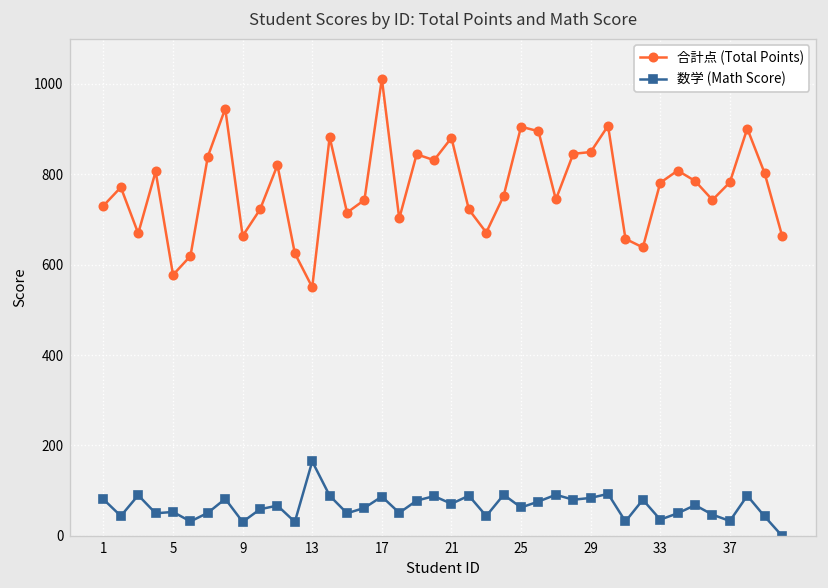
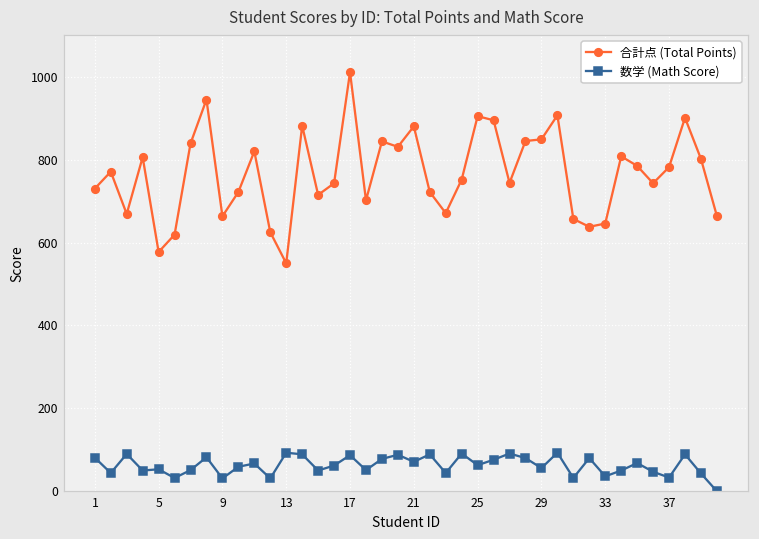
  {
    "合計点 (Total Points)": {
      "1": 730,
      "5": 580,
      "9": 660,
      "13": 550,
      "17": 1010,
      "21": 880,
      "25": 910,
      "29": 850,
-     "33": 780,
+     "33": 650,
      "37": 780
    },
    "数学 (Math Score)": {
      "1": 80,
      "5": 50,
      "9": 30,
-     "13": 160,
+     "13": 90,
      "17": 90,
      "21": 70,
      "25": 60,
-     "29": 80,
+     "29": 60,
      "33": 40,
      "37": 30
    }
  }
